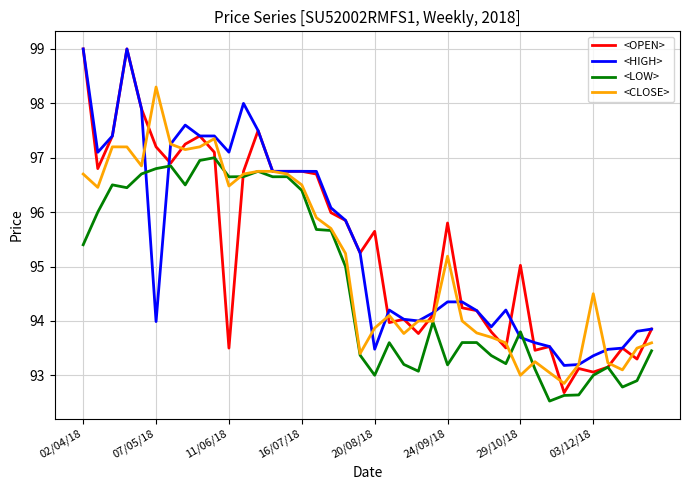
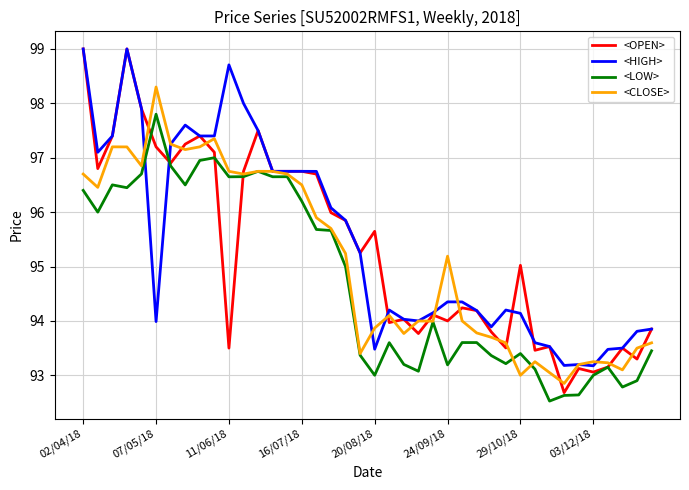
  {
    "<OPEN>": {
      "07/05/18": 97.2,
      "11/06/18": 93.5,
      "20/08/18": 95.6,
-     "24/09/18": 95.8,
+     "24/09/18": 94.0,
      "29/10/18": 95.0,
      "03/12/18": 93.1
    },
    "<HIGH>": {
      "07/05/18": 94.0,
-     "11/06/18": 97.1,
+     "11/06/18": 98.7,
      "20/08/18": 93.5,
      "24/09/18": 94.4,
-     "29/10/18": 93.7,
-     "03/12/18": 93.4
+     "29/10/18": 94.1,
+     "03/12/18": 93.2
    },
    "<LOW>": {
-     "02/04/18": 95.4,
-     "07/05/18": 96.8,
+     "02/04/18": 96.4,
+     "07/05/18": 97.8,
      "11/06/18": 96.6,
-     "16/07/18": 96.4,
+     "16/07/18": 96.2,
      "20/08/18": 93.0,
      "24/09/18": 93.2,
-     "29/10/18": 93.8,
+     "29/10/18": 93.4,
      "03/12/18": 93.0
    },
    "<CLOSE>": {
      "02/04/18": 96.7,
      "07/05/18": 98.3,
-     "11/06/18": 96.5,
+     "11/06/18": 96.8,
      "16/07/18": 96.5,
      "20/08/18": 93.9,
      "24/09/18": 95.2,
      "29/10/18": 93.0,
-     "03/12/18": 94.5
+     "03/12/18": 93.3
    }
  }
